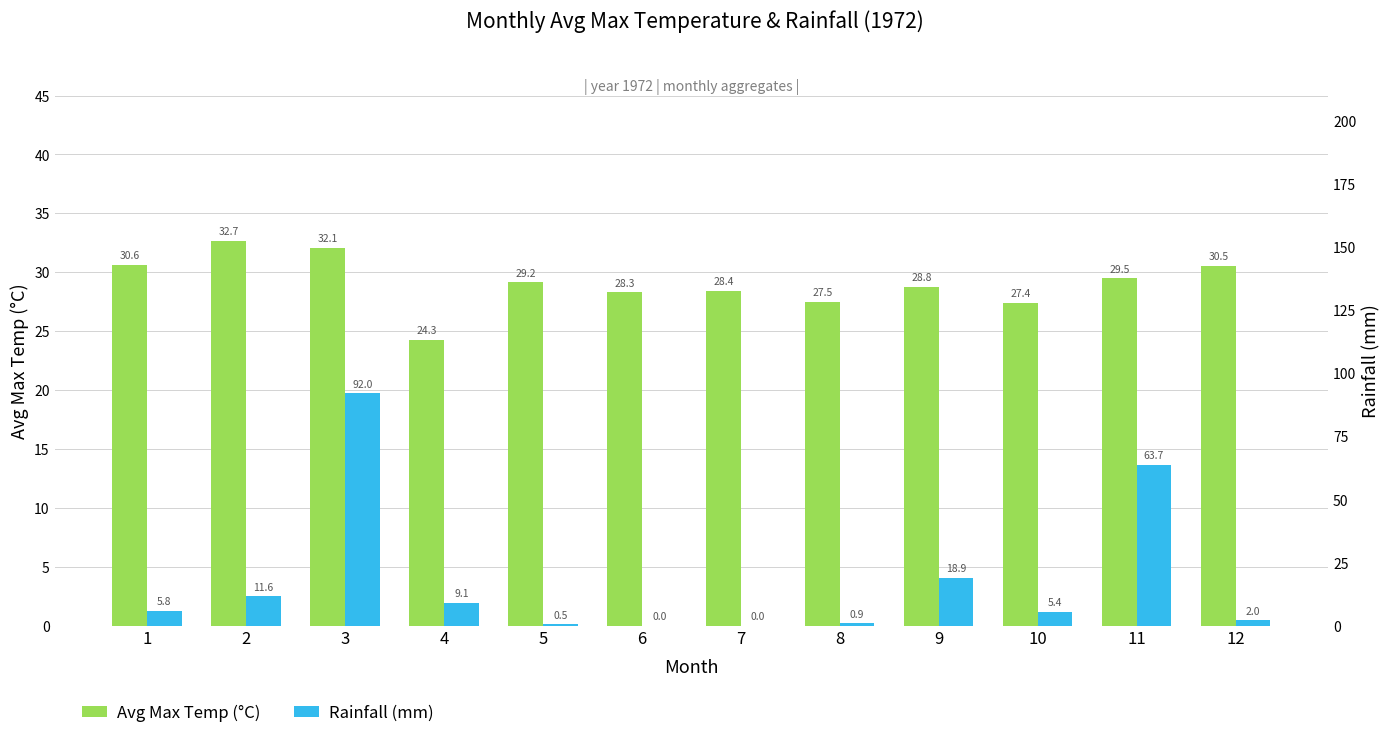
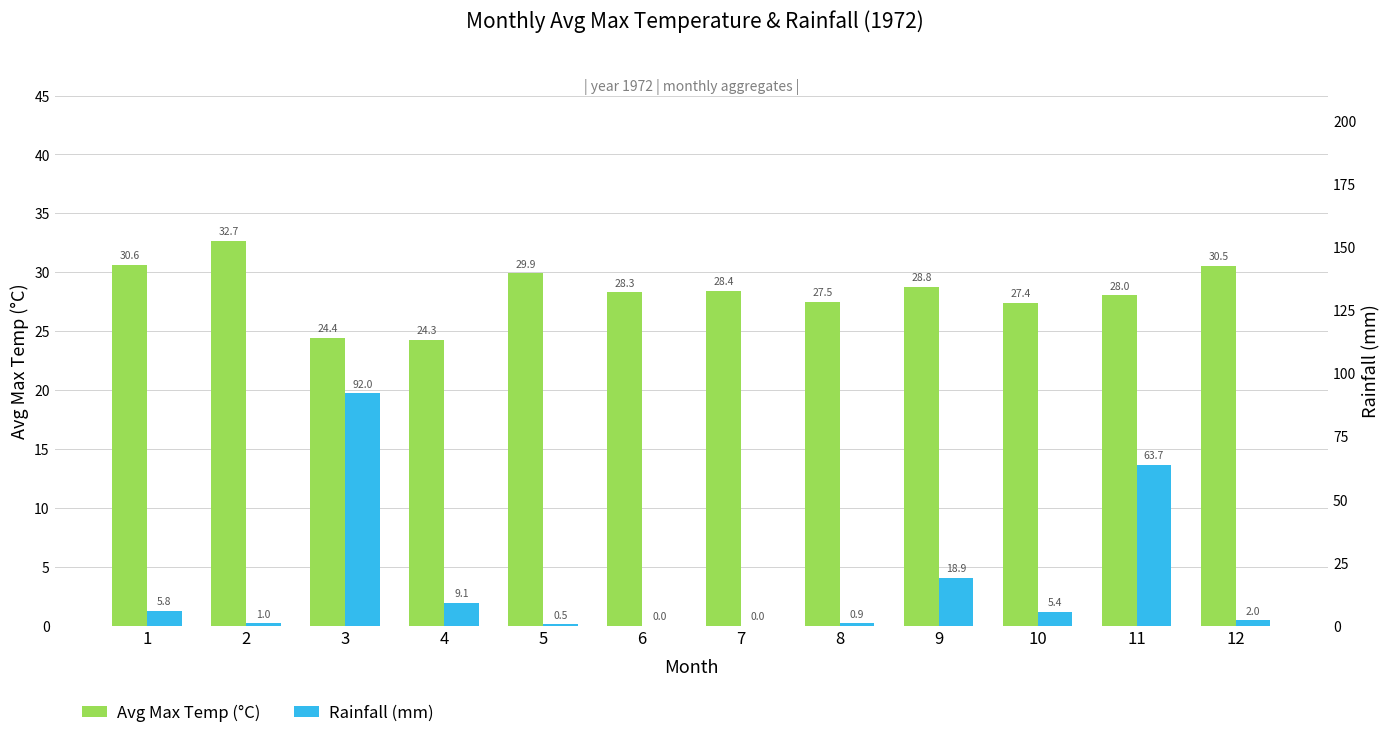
  {
    "Avg Max Temp (°C)": {
      "1": 30.6,
      "2": 32.7,
-     "3": 32.1,
+     "3": 24.4,
      "4": 24.3,
-     "5": 29.2,
+     "5": 29.9,
      "6": 28.3,
      "7": 28.4,
      "8": 27.5,
      "9": 28.8,
      "10": 27.4,
-     "11": 29.5,
+     "11": 28.0,
      "12": 30.5
    },
    "Rainfall (mm)": {
      "1": 5.8,
-     "2": 11.6,
+     "2": 1.0,
      "3": 92.0,
      "4": 9.1,
      "5": 0.5,
      "6": 0.0,
      "7": 0.0,
      "8": 0.9,
      "9": 18.9,
      "10": 5.4,
      "11": 63.7,
      "12": 2.0
    }
  }
